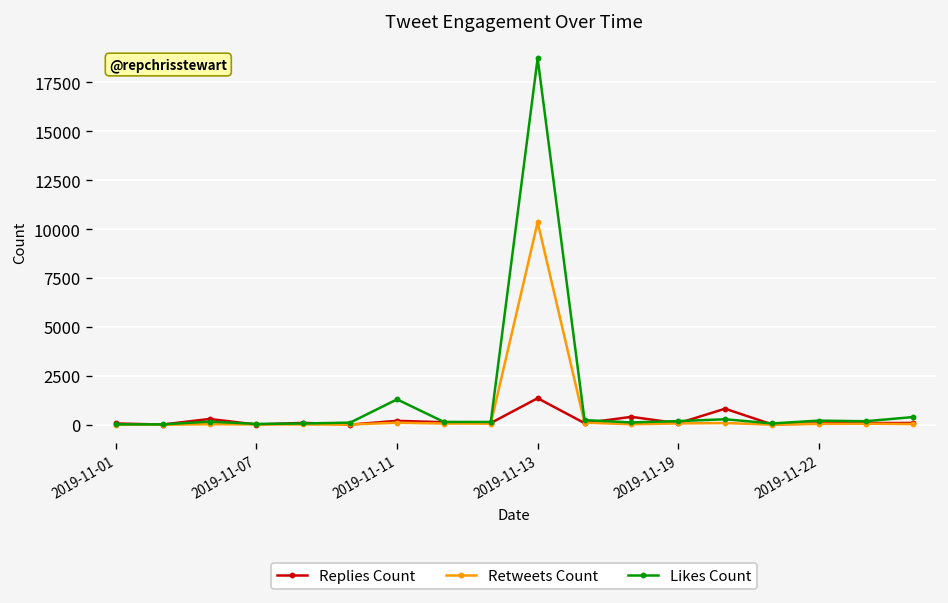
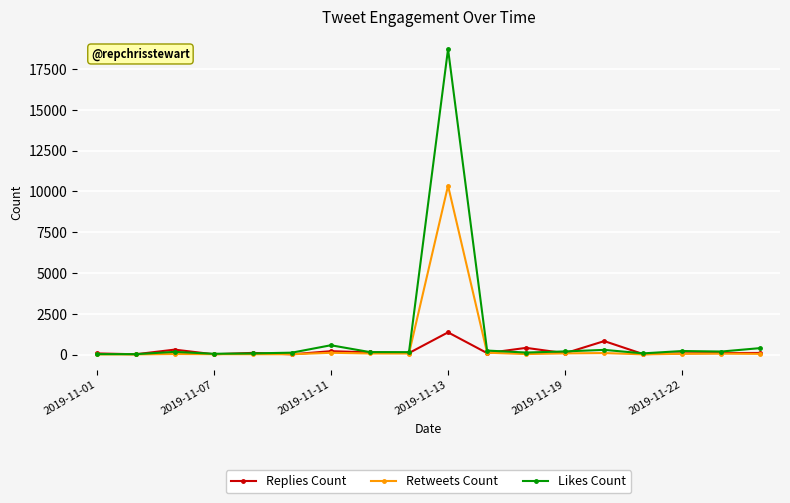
  {
    "Likes Count": {
-     "2019-11-11": 1300
+     "2019-11-11": 600
    }
  }
